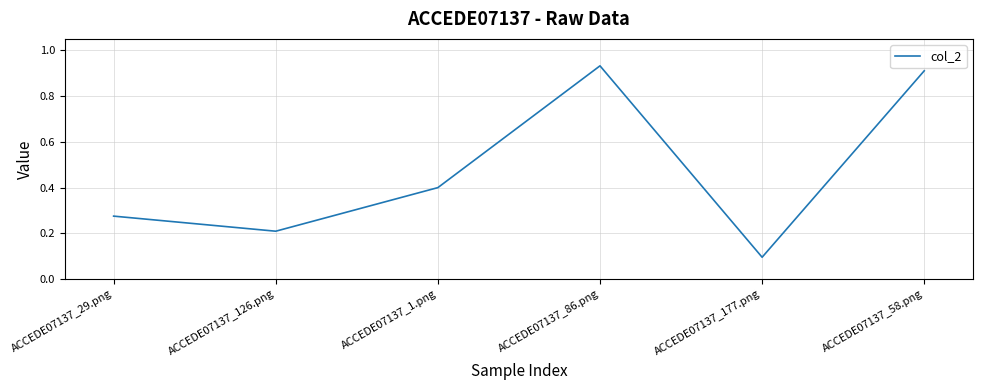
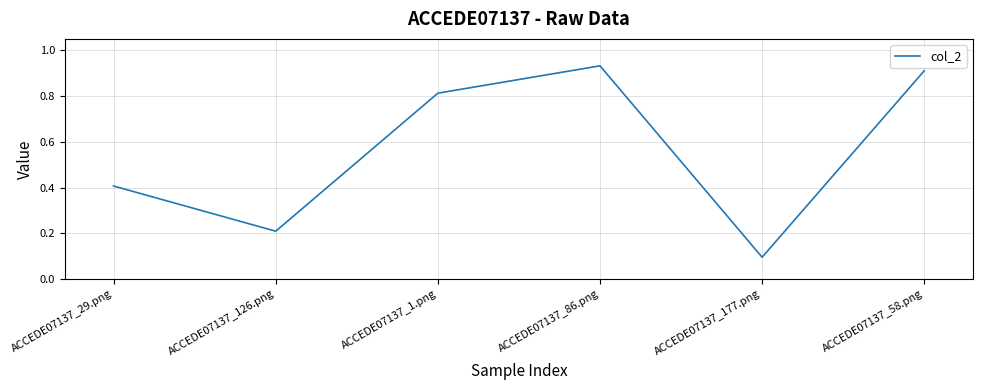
  {
-   "ACCEDE07137_29.png": 0.28,
+   "ACCEDE07137_29.png": 0.41,
    "ACCEDE07137_126.png": 0.21,
-   "ACCEDE07137_1.png": 0.40,
+   "ACCEDE07137_1.png": 0.81,
    "ACCEDE07137_86.png": 0.93,
    "ACCEDE07137_177.png": 0.10,
    "ACCEDE07137_58.png": 0.91
  }
